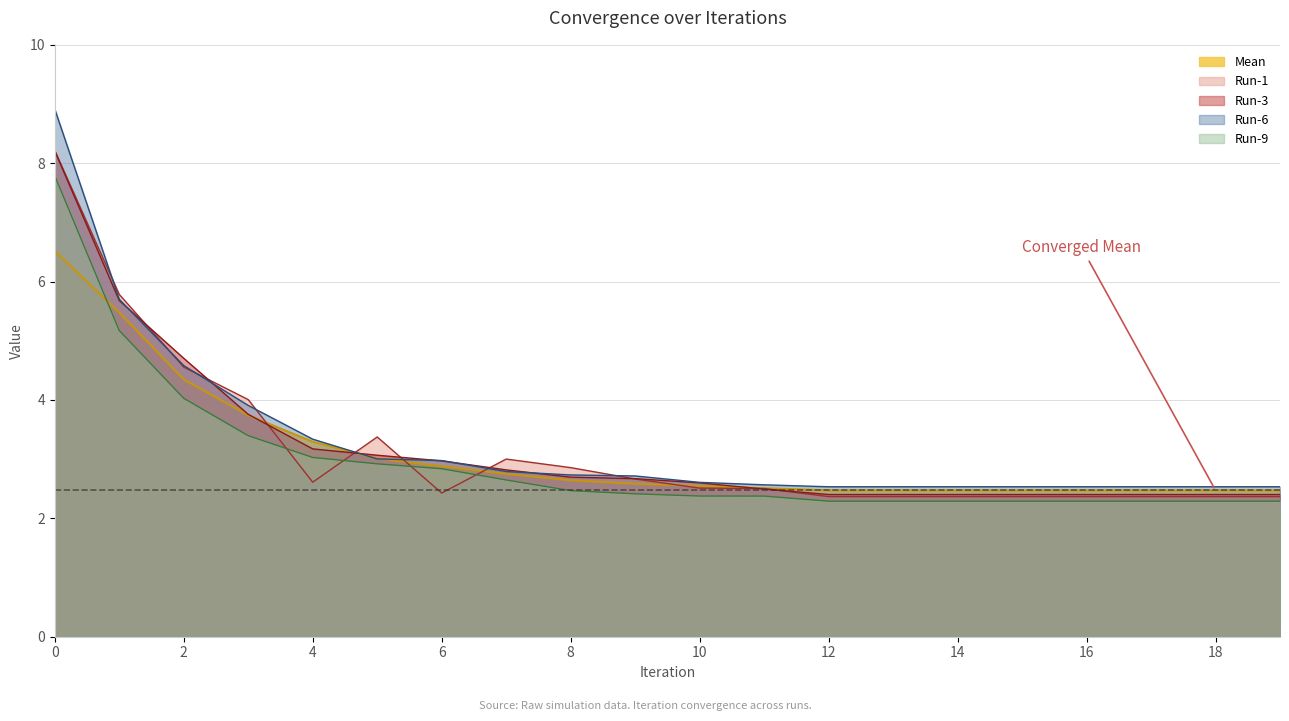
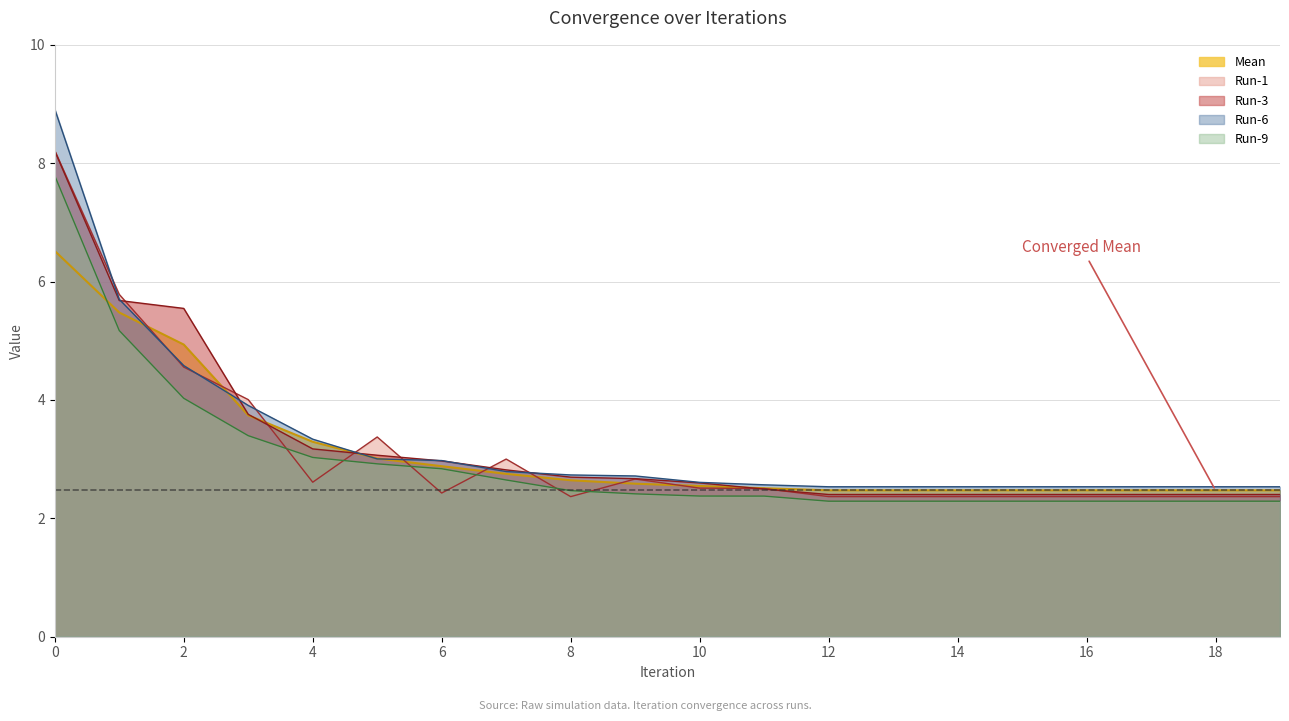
  {
    "Mean": {
      "0": 6.5,
-     "2": 4.3,
+     "2": 4.9,
      "4": 3.3,
      "8": 2.6,
      "12": 2.5,
      "14": 2.5,
      "16": 2.5,
      "18": 2.5
    },
    "Run-1": {
      "4": 2.6,
      "6": 2.4,
-     "8": 2.9
+     "8": 2.4
    },
    "Run-3": {
-     "2": 4.7,
+     "2": 5.5,
      "4": 3.2
    }
  }
